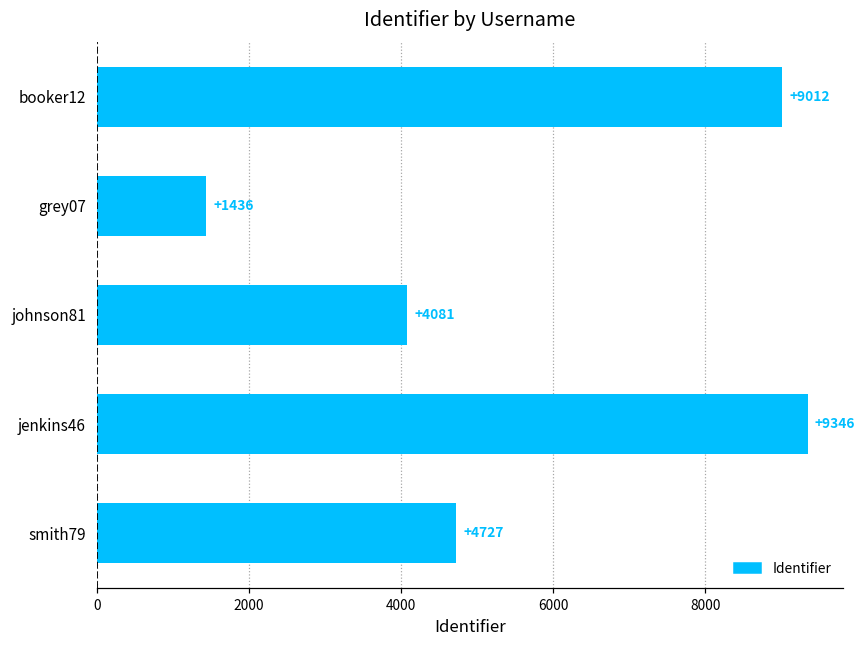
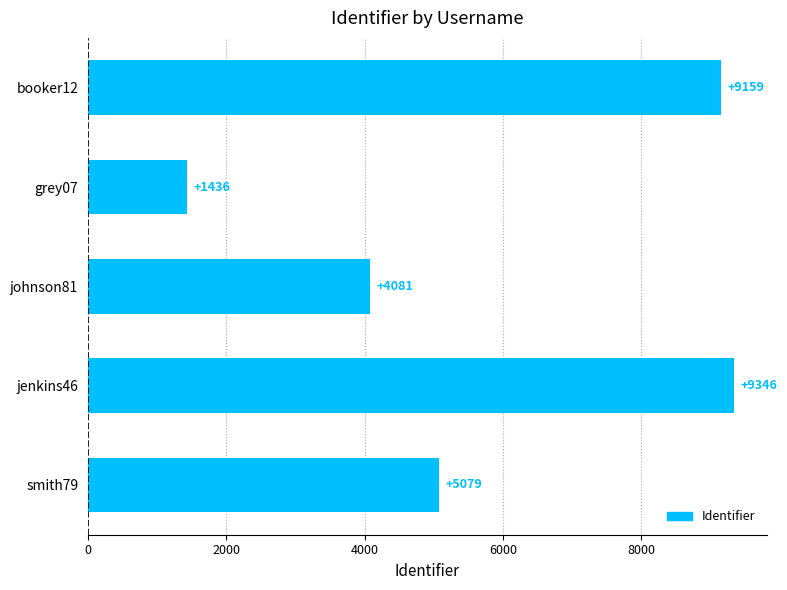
  {
-   "booker12": "+9012",
+   "booker12": "+9159",
    "grey07": "+1436",
    "johnson81": "+4081",
    "jenkins46": "+9346",
-   "smith79": "+4727"
+   "smith79": "+5079"
  }
